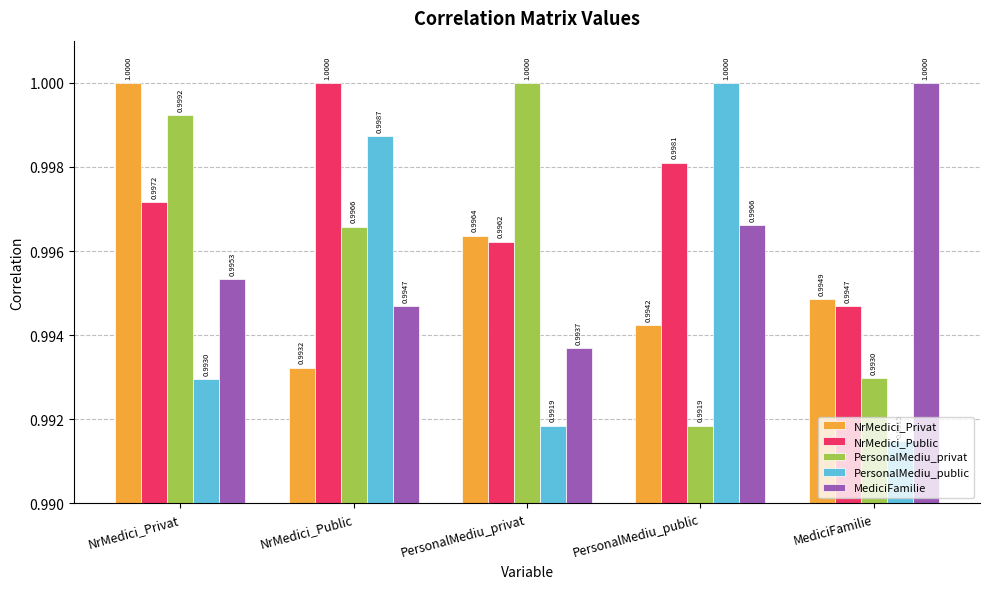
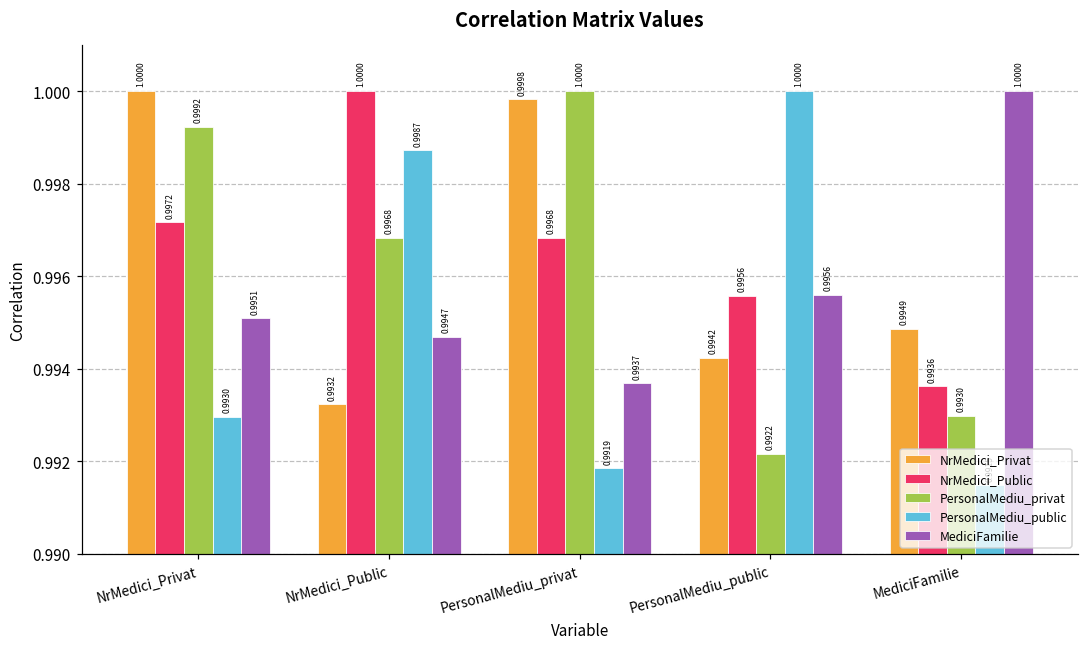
  {
    "NrMedici_Privat": {
      "NrMedici_Privat": 1.0000,
      "NrMedici_Public": 0.9932,
-     "PersonalMediu_privat": 0.9964,
+     "PersonalMediu_privat": 0.9998,
      "PersonalMediu_public": 0.9942,
      "MediciFamilie": 0.9949
    },
    "NrMedici_Public": {
      "NrMedici_Privat": 0.9972,
      "NrMedici_Public": 1.0000,
-     "PersonalMediu_privat": 0.9962,
-     "PersonalMediu_public": 0.9981,
-     "MediciFamilie": 0.9947
+     "PersonalMediu_privat": 0.9968,
+     "PersonalMediu_public": 0.9956,
+     "MediciFamilie": 0.9936
    },
    "PersonalMediu_privat": {
      "NrMedici_Privat": 0.9992,
-     "NrMedici_Public": 0.9966,
+     "NrMedici_Public": 0.9968,
      "PersonalMediu_privat": 1.0000,
-     "PersonalMediu_public": 0.9919,
+     "PersonalMediu_public": 0.9922,
      "MediciFamilie": 0.9930
    },
    "PersonalMediu_public": {
      "NrMedici_Privat": 0.9930,
      "NrMedici_Public": 0.9987,
      "PersonalMediu_privat": 0.9919,
      "PersonalMediu_public": 1.0000
    },
    "MediciFamilie": {
-     "NrMedici_Privat": 0.9953,
+     "NrMedici_Privat": 0.9951,
      "NrMedici_Public": 0.9947,
      "PersonalMediu_privat": 0.9937,
-     "PersonalMediu_public": 0.9966,
+     "PersonalMediu_public": 0.9956,
      "MediciFamilie": 1.0000
    }
  }
